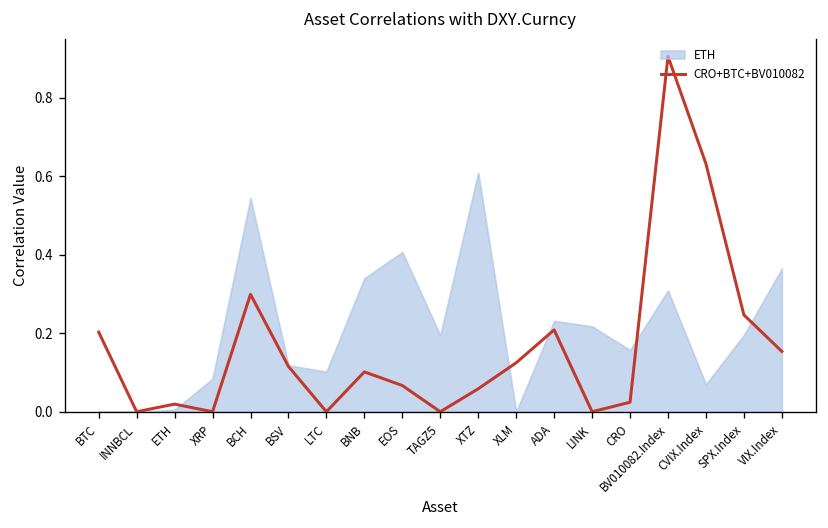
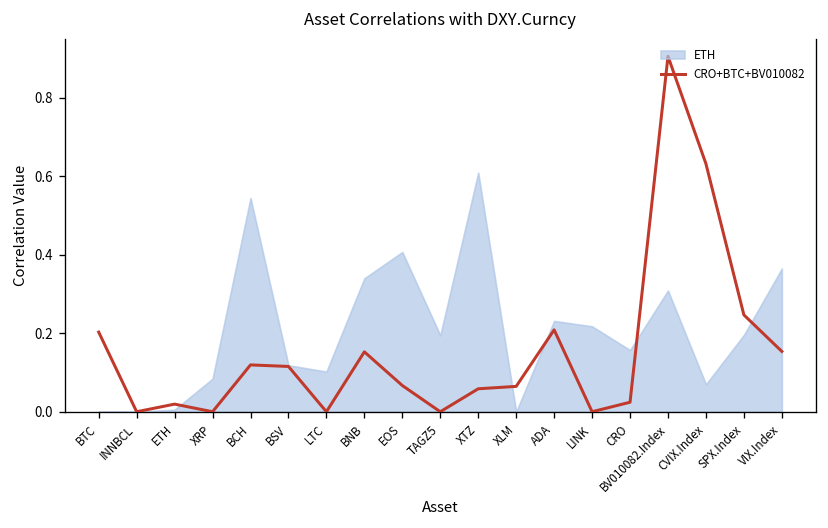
  {
    "ETH": {
      "BTC": 0.00,
      "ETH": 0.01,
      "XRP": 0.08,
      "BCH": 0.54,
      "LTC": 0.10,
      "BNB": 0.34,
      "EOS": 0.41,
      "TAGZ5": 0.19,
      "XTZ": 0.61,
      "XLM": 0.00,
      "ADA": 0.23,
      "LINK": 0.22,
      "CRO": 0.16,
      "BV010082.Index": 0.31,
      "CVIX.Index": 0.07,
      "SPX.Index": 0.20,
      "VIX.Index": 0.36
    },
    "CRO+BTC+BV010082": {
      "BTC": 0.20,
      "ETH": 0.02,
      "XRP": 0.00,
-     "BCH": 0.30,
+     "BCH": 0.12,
      "LTC": 0.00,
-     "BNB": 0.10,
+     "BNB": 0.15,
      "EOS": 0.07,
      "TAGZ5": 0.00,
      "XTZ": 0.06,
-     "XLM": 0.12,
+     "XLM": 0.06,
      "ADA": 0.21,
      "LINK": 0.00,
      "CRO": 0.02,
      "BV010082.Index": 0.91,
      "CVIX.Index": 0.63,
      "SPX.Index": 0.25,
      "VIX.Index": 0.15
    }
  }
